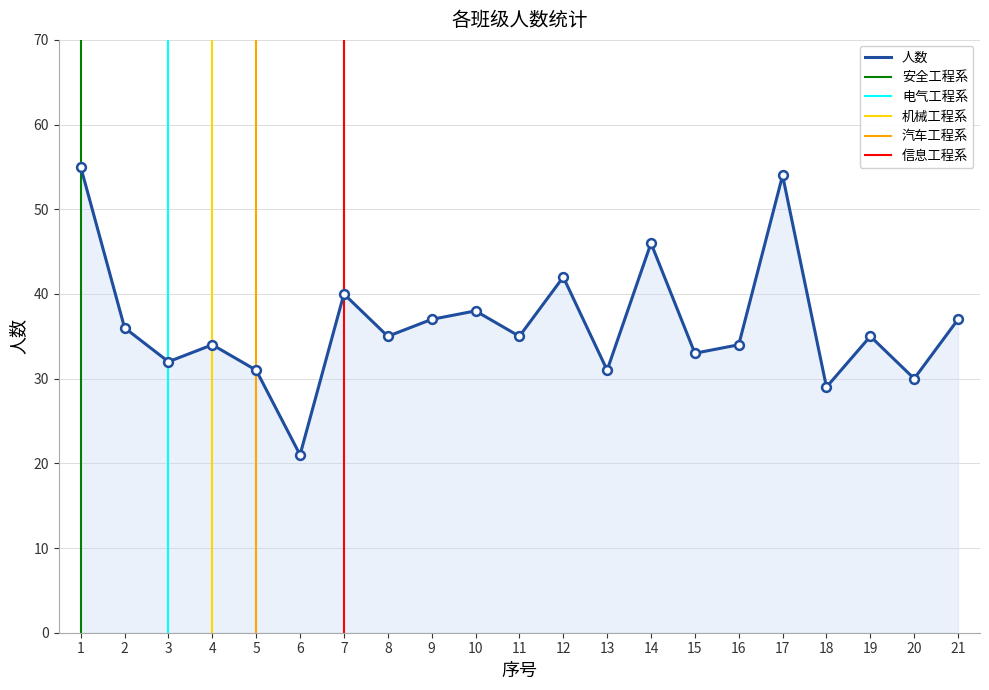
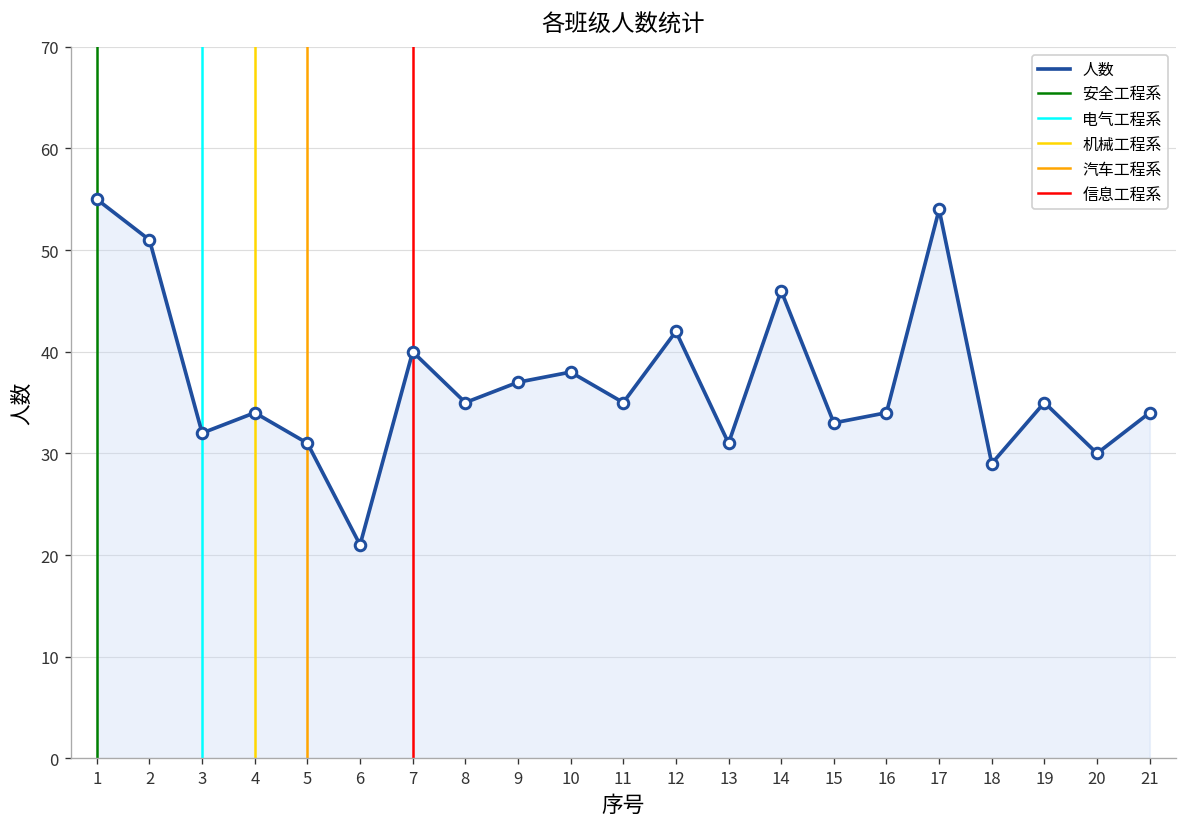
  {
    "1": 55,
-   "2": 36,
+   "2": 51,
    "3": 32,
    "4": 34,
    "5": 31,
    "6": 21,
    "7": 40,
    "8": 35,
    "9": 37,
    "10": 38,
    "11": 35,
    "12": 42,
    "13": 31,
    "14": 46,
    "15": 33,
    "16": 34,
    "17": 54,
    "18": 29,
    "19": 35,
    "20": 30,
-   "21": 37
+   "21": 34
  }
